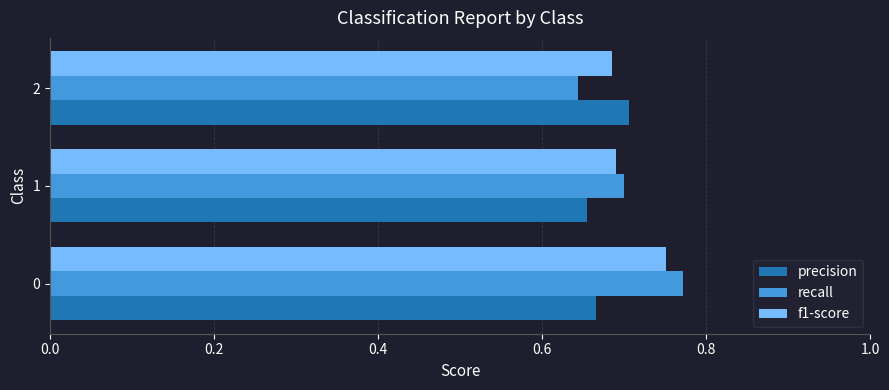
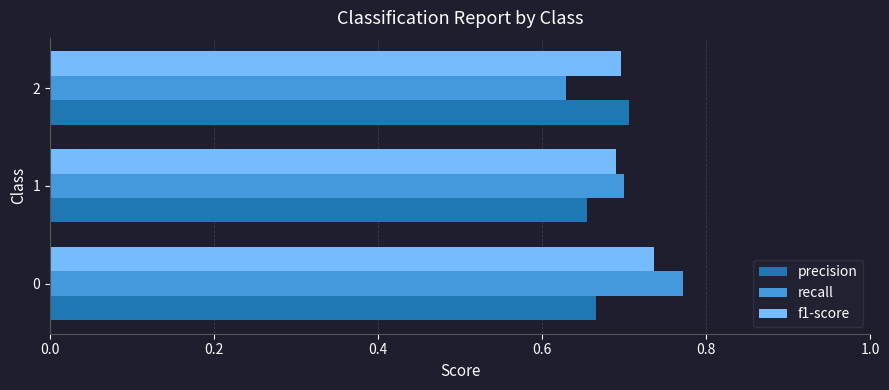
  {
    "precision": {
      "2": 0.71,
      "1": 0.65,
      "0": 0.67
    },
    "recall": {
-     "2": 0.64,
+     "2": 0.63,
      "1": 0.70,
      "0": 0.77
    },
    "f1-score": {
-     "2": 0.69,
+     "2": 0.70,
      "1": 0.69,
-     "0": 0.75
+     "0": 0.74
    }
  }
